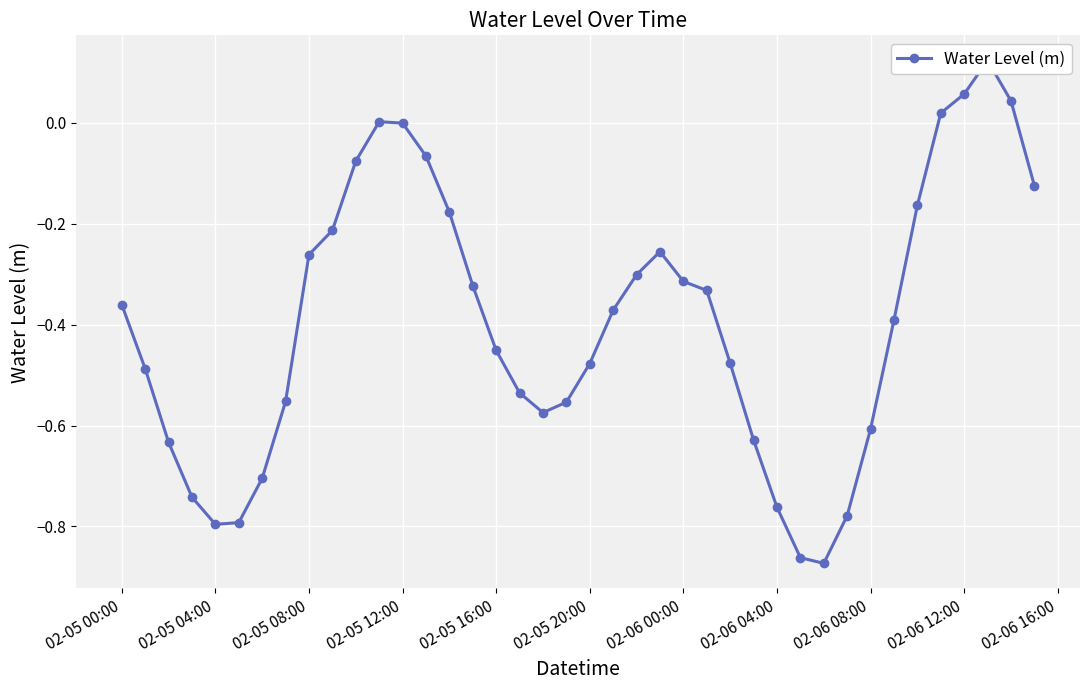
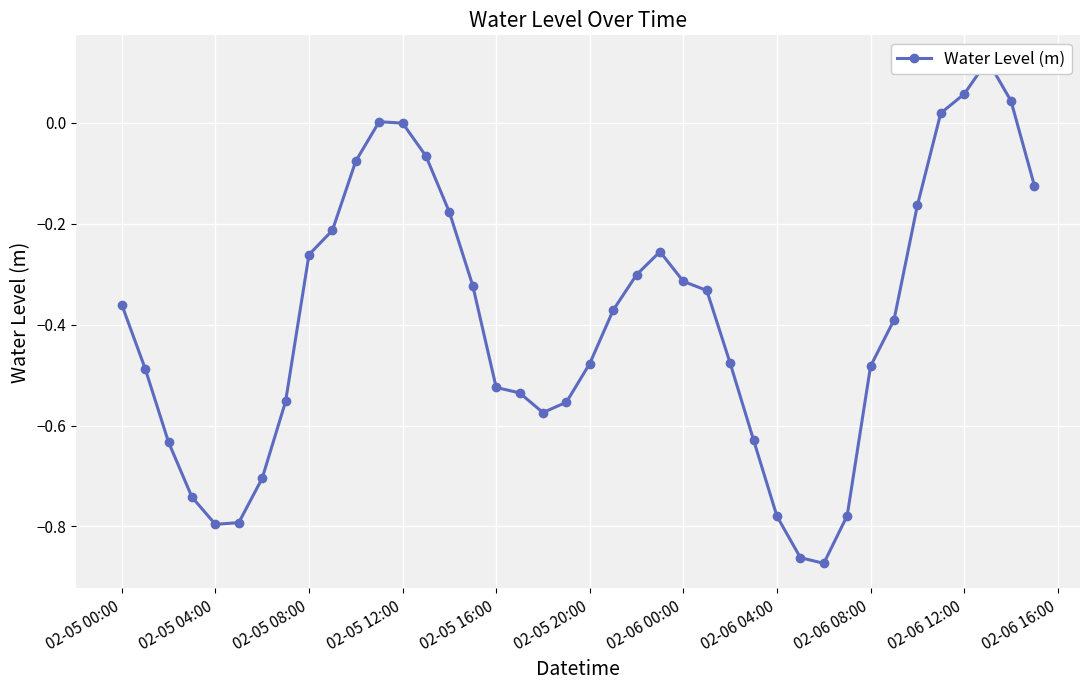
  {
    "02-05 00:00": -0.36,
    "02-05 04:00": -0.80,
    "02-05 08:00": -0.26,
    "02-05 12:00": 0.00,
-   "02-05 16:00": -0.45,
+   "02-05 16:00": -0.52,
    "02-05 20:00": -0.48,
    "02-06 00:00": -0.31,
-   "02-06 04:00": -0.76,
-   "02-06 08:00": -0.61,
+   "02-06 04:00": -0.78,
+   "02-06 08:00": -0.48,
    "02-06 12:00": 0.06
  }
